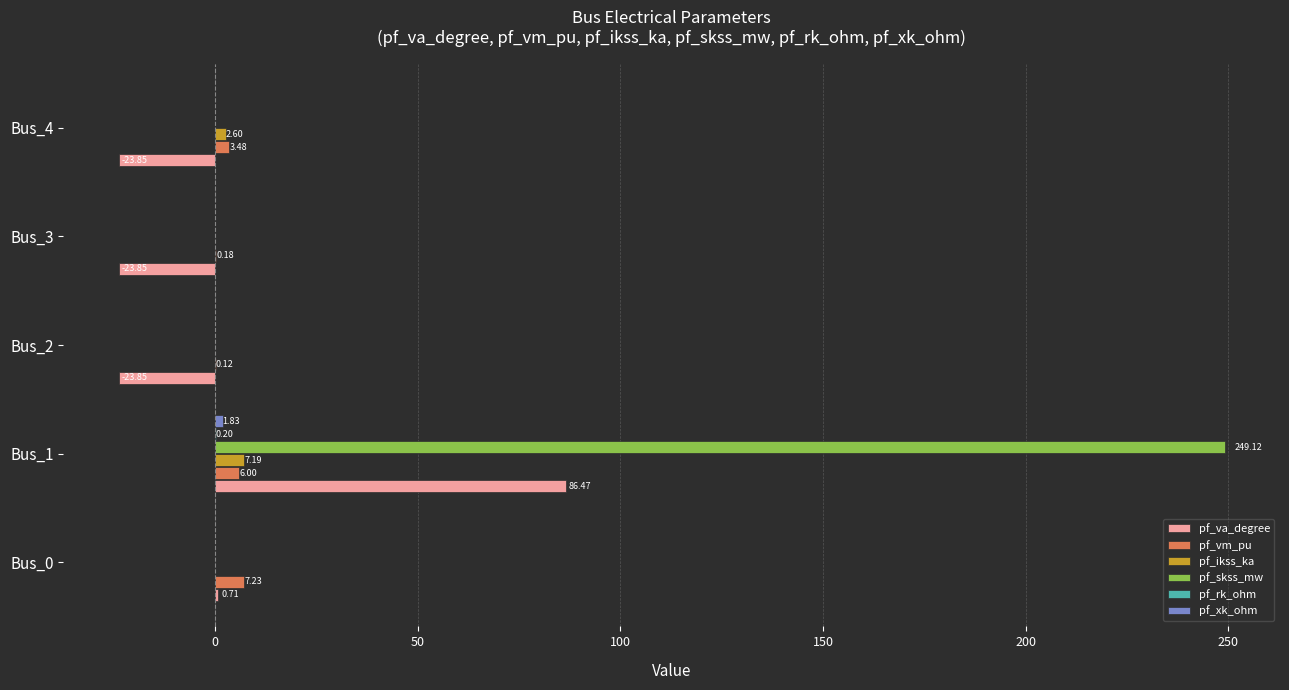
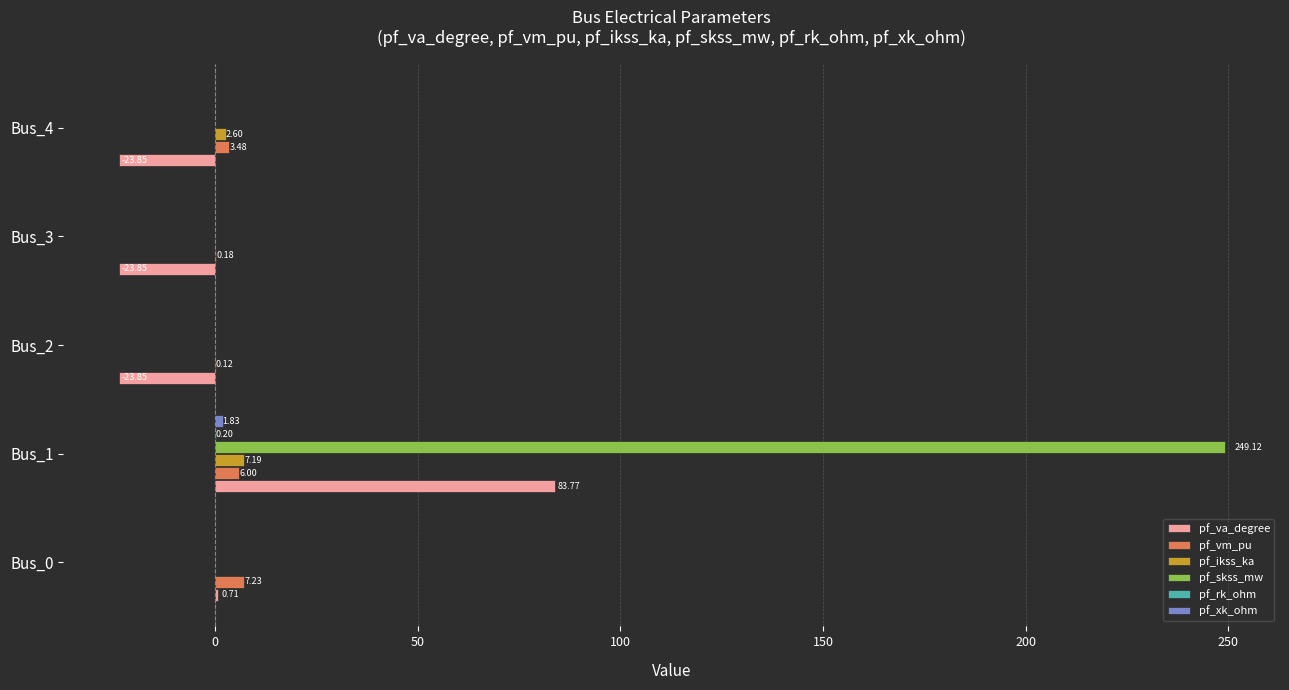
  {
    "pf_va_degree": {
      "Bus_4": -23.85,
      "Bus_3": -23.85,
      "Bus_2": -23.85,
-     "Bus_1": 86.47,
+     "Bus_1": 83.77,
      "Bus_0": 0.71
    },
    "pf_vm_pu": {
      "Bus_4": 3.48,
      "Bus_3": 0.18,
      "Bus_2": 0.12,
      "Bus_1": 6.00,
      "Bus_0": 7.23
    },
    "pf_ikss_ka": {
      "Bus_4": 2.60,
      "Bus_1": 7.19
    },
    "pf_skss_mw": {
      "Bus_1": 249.12
    },
    "pf_rk_ohm": {
      "Bus_1": 0.20
    },
    "pf_xk_ohm": {
      "Bus_1": 1.83
    }
  }
